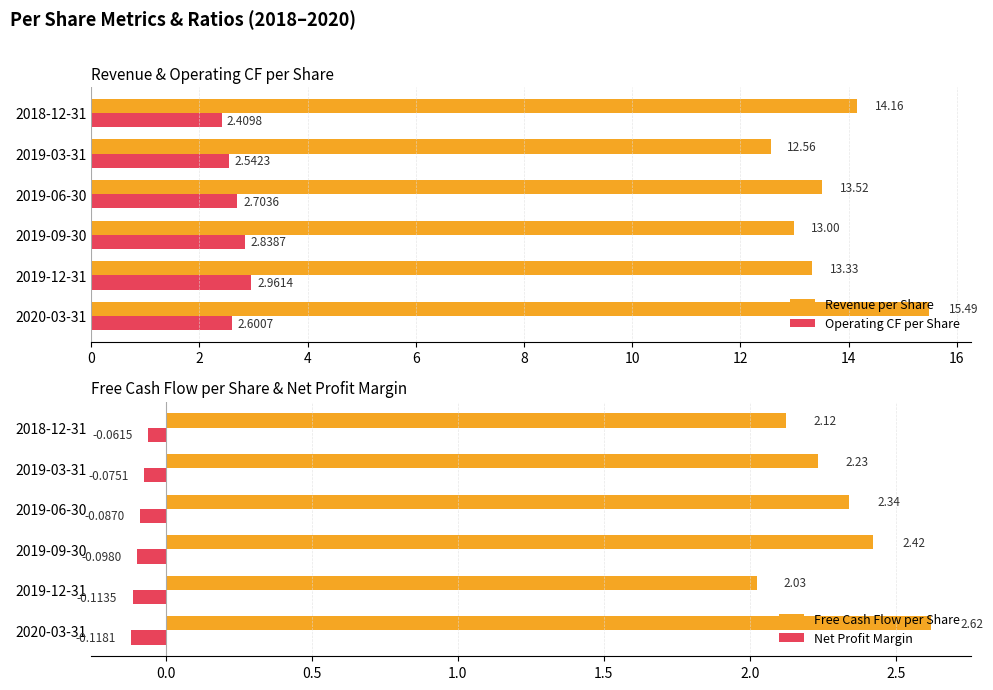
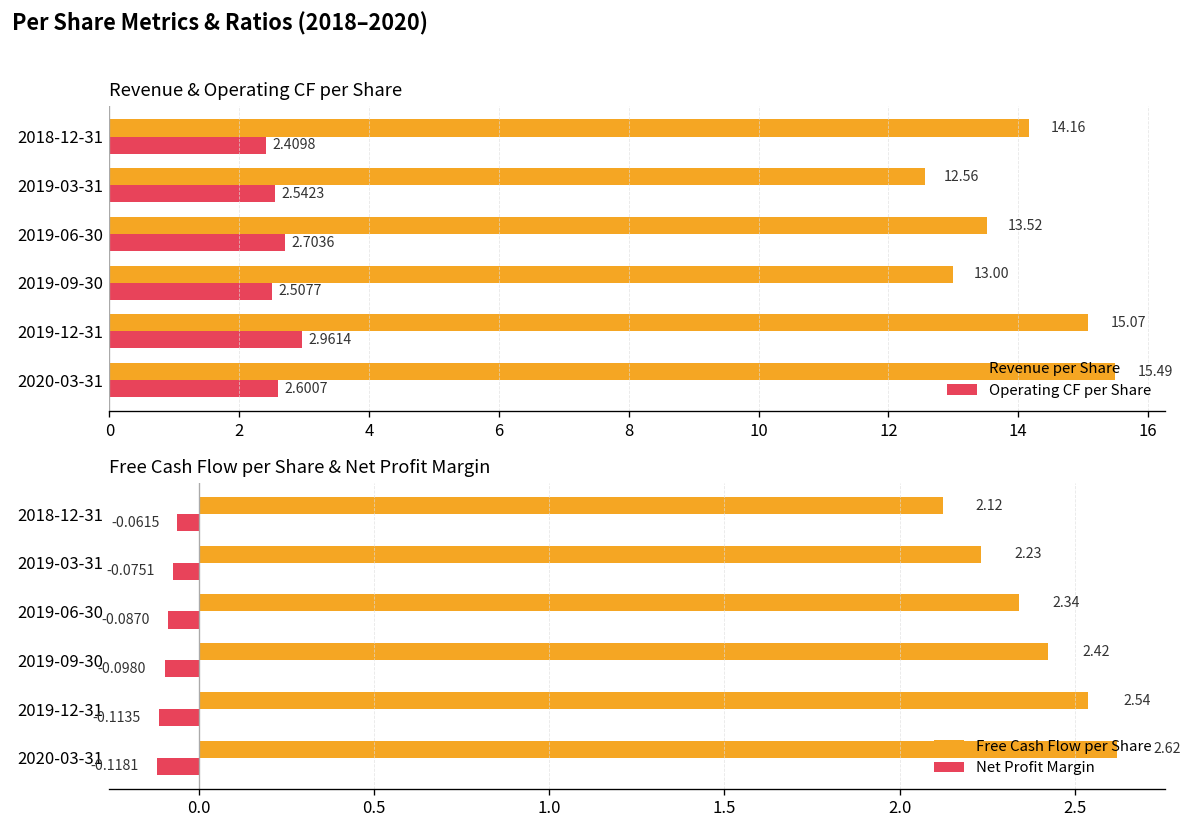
  {
    "Revenue & Operating CF per Share": {
      "Revenue per Share": {
        "2018-12-31": 14.16,
        "2019-03-31": 12.56,
        "2019-06-30": 13.52,
        "2019-09-30": 13.00,
-       "2019-12-31": 13.33,
+       "2019-12-31": 15.07,
        "2020-03-31": 15.49
      },
      "Operating CF per Share": {
        "2018-12-31": 2.4098,
        "2019-03-31": 2.5423,
        "2019-06-30": 2.7036,
-       "2019-09-30": 2.8387,
+       "2019-09-30": 2.5077,
        "2019-12-31": 2.9614,
        "2020-03-31": 2.6007
      }
    },
    "Free Cash Flow per Share & Net Profit Margin": {
      "Free Cash Flow per Share": {
-       "2019-12-31": 2.03
+       "2019-12-31": 2.54
      },
      "Net Profit Margin": {
        "2018-12-31": -0.0615,
        "2019-03-31": -0.0751,
        "2019-06-30": -0.0870,
        "2019-09-30": -0.0980,
        "2019-12-31": -0.1135,
        "2020-03-31": -0.1181
      }
    }
  }
